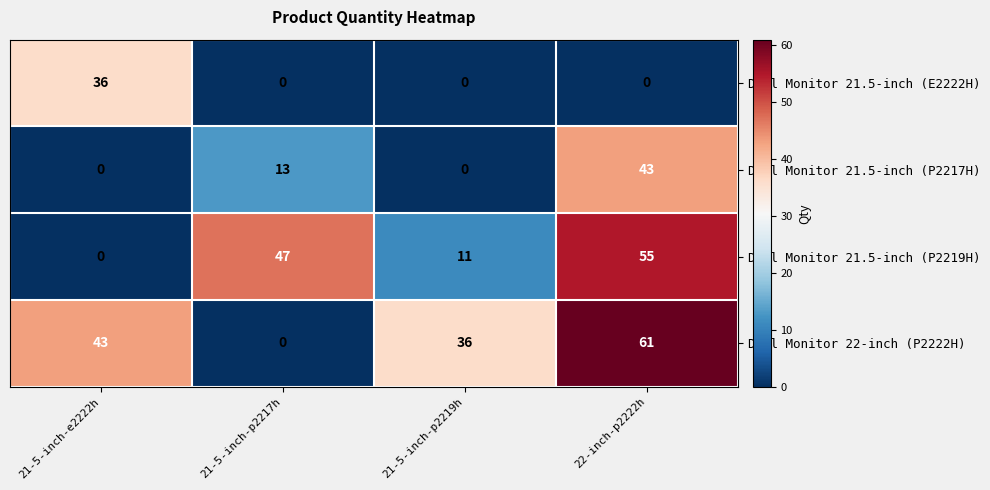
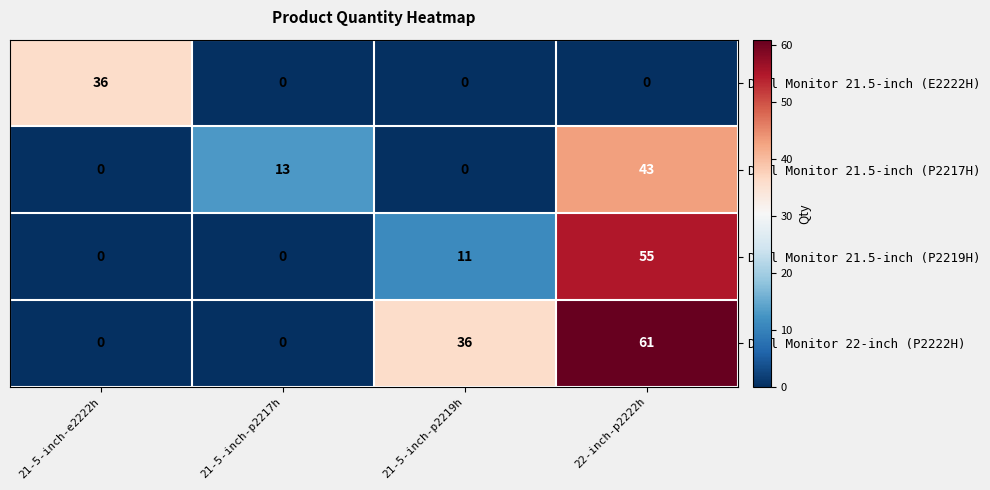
  {
    "Dell Monitor 21.5-inch (E2222H)": {
      "21-5-inch-e2222h": 36,
      "21-5-inch-p2217h": 0,
      "21-5-inch-p2219h": 0,
      "22-inch-p2222h": 0
    },
    "Dell Monitor 21.5-inch (P2217H)": {
      "21-5-inch-e2222h": 0,
      "21-5-inch-p2217h": 13,
      "21-5-inch-p2219h": 0,
      "22-inch-p2222h": 43
    },
    "Dell Monitor 21.5-inch (P2219H)": {
      "21-5-inch-e2222h": 0,
-     "21-5-inch-p2217h": 47,
+     "21-5-inch-p2217h": 0,
      "21-5-inch-p2219h": 11,
      "22-inch-p2222h": 55
    },
    "Dell Monitor 22-inch (P2222H)": {
-     "21-5-inch-e2222h": 43,
+     "21-5-inch-e2222h": 0,
      "21-5-inch-p2217h": 0,
      "21-5-inch-p2219h": 36,
      "22-inch-p2222h": 61
    }
  }
